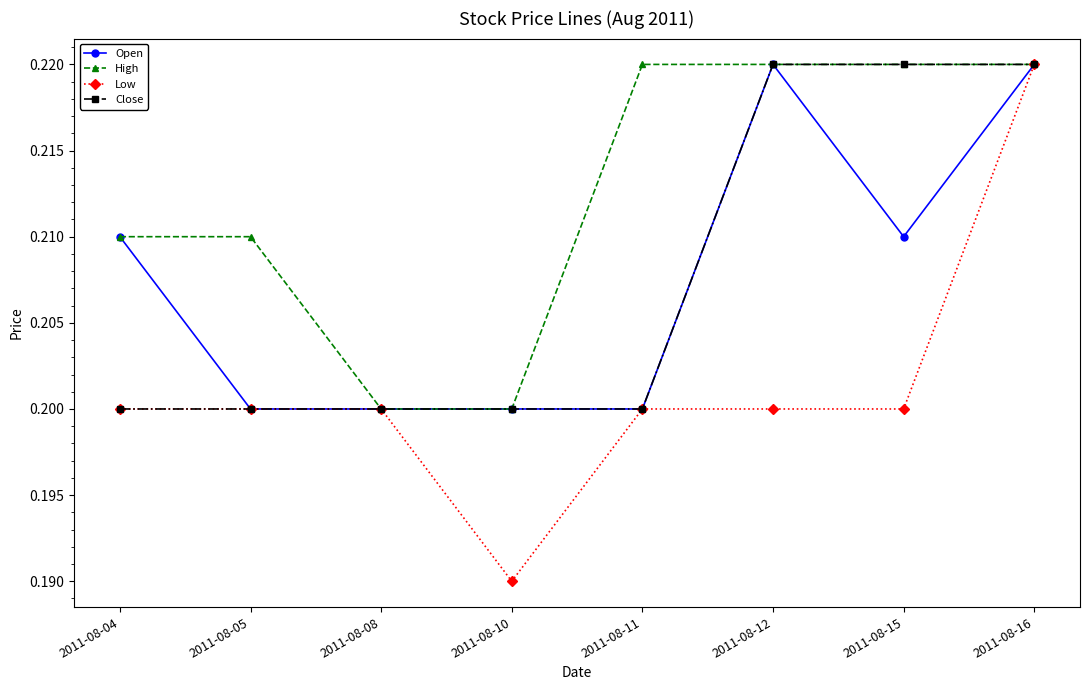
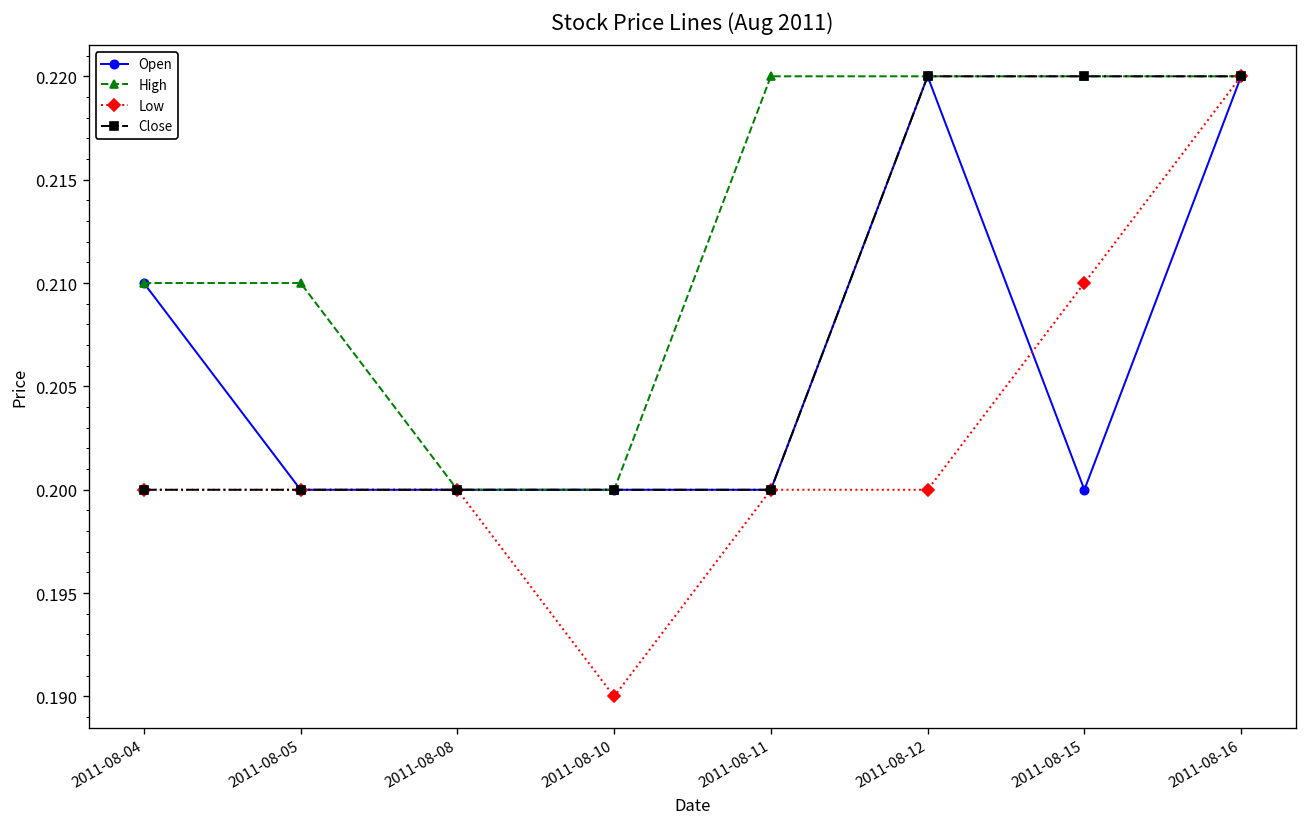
  {
    "Open": {
-     "2011-08-15": 0.21
+     "2011-08-15": 0.20
    },
    "High": {
      "2011-08-05": 0.21,
      "2011-08-11": 0.22
    },
    "Low": {
      "2011-08-10": 0.19,
      "2011-08-12": 0.20,
-     "2011-08-15": 0.20
+     "2011-08-15": 0.21
    }
  }
